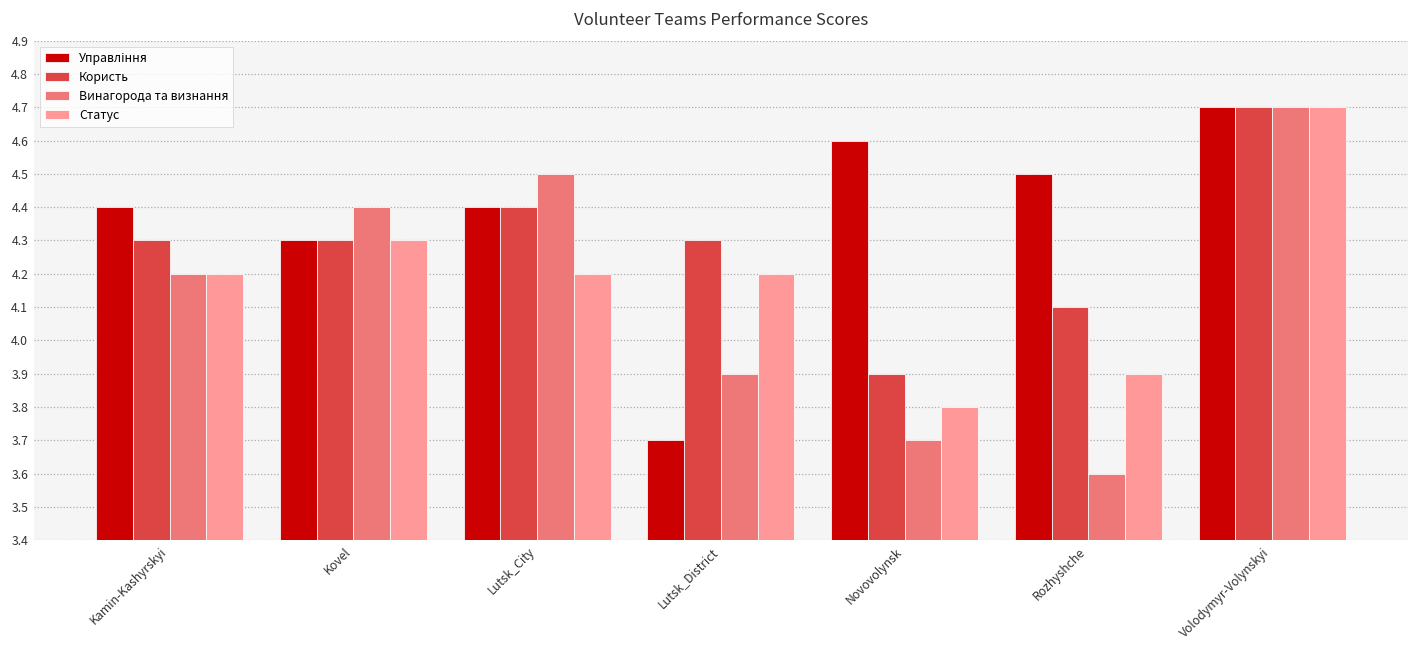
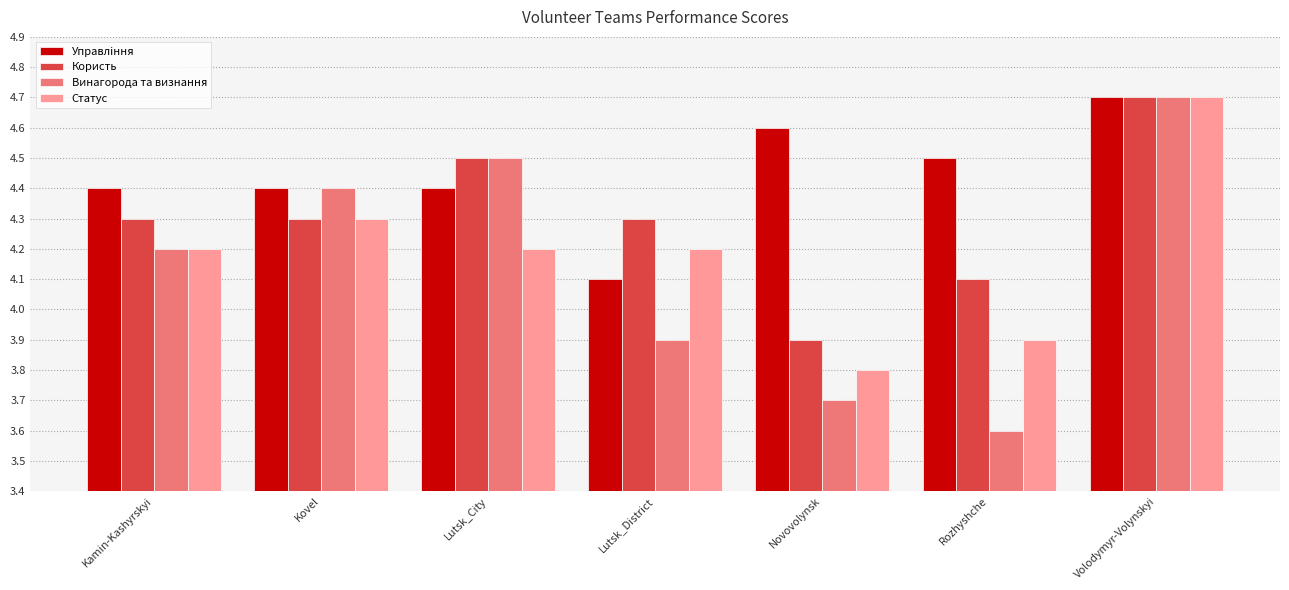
  {
    "Управління": {
      "Kamin-Kashyrskyi": 4.4,
-     "Kovel": 4.3,
+     "Kovel": 4.4,
      "Lutsk_City": 4.4,
-     "Lutsk_District": 3.7,
+     "Lutsk_District": 4.1,
      "Novovolynsk": 4.6,
      "Rozhyshche": 4.5,
      "Volodymyr-Volynskyi": 4.7
    },
    "Користь": {
      "Kamin-Kashyrskyi": 4.3,
      "Kovel": 4.3,
-     "Lutsk_City": 4.4,
+     "Lutsk_City": 4.5,
      "Lutsk_District": 4.3,
      "Novovolynsk": 3.9,
      "Rozhyshche": 4.1,
      "Volodymyr-Volynskyi": 4.7
    }
  }
